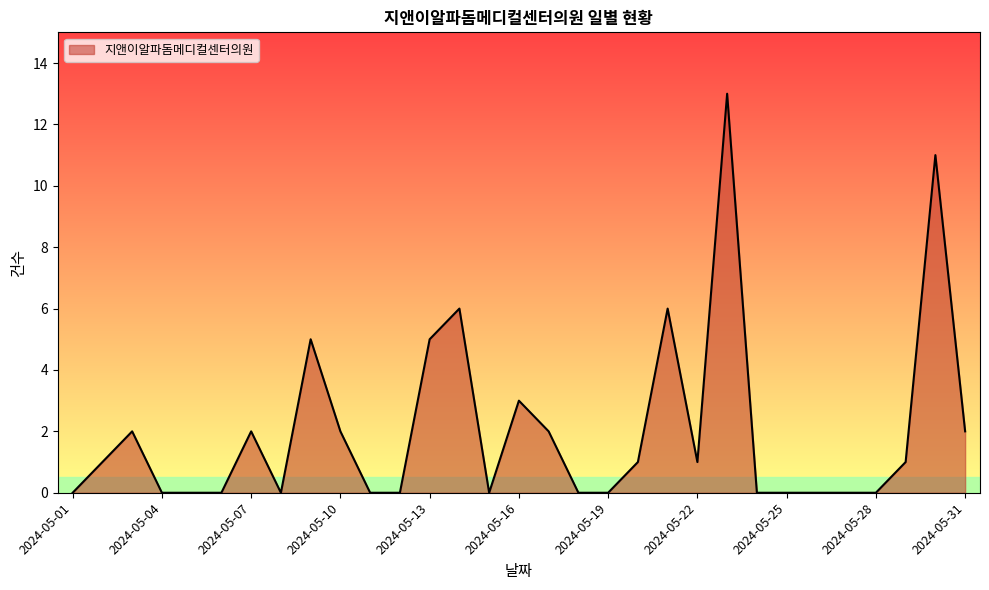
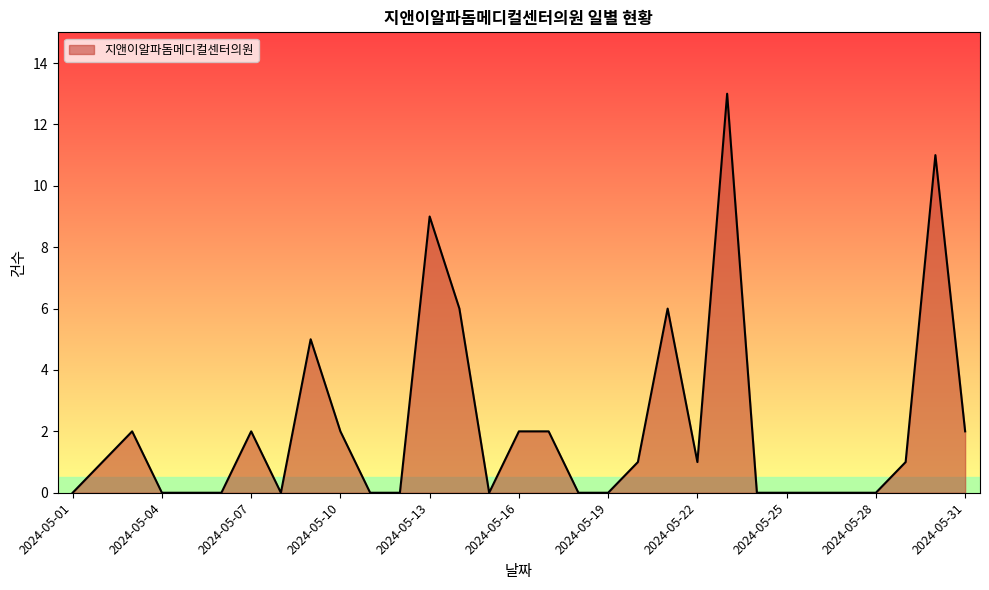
  {
    "2024-05-07": 2,
    "2024-05-10": 2,
-   "2024-05-13": 5,
-   "2024-05-16": 3,
+   "2024-05-13": 9,
+   "2024-05-16": 2,
    "2024-05-22": 1,
    "2024-05-31": 2
  }
